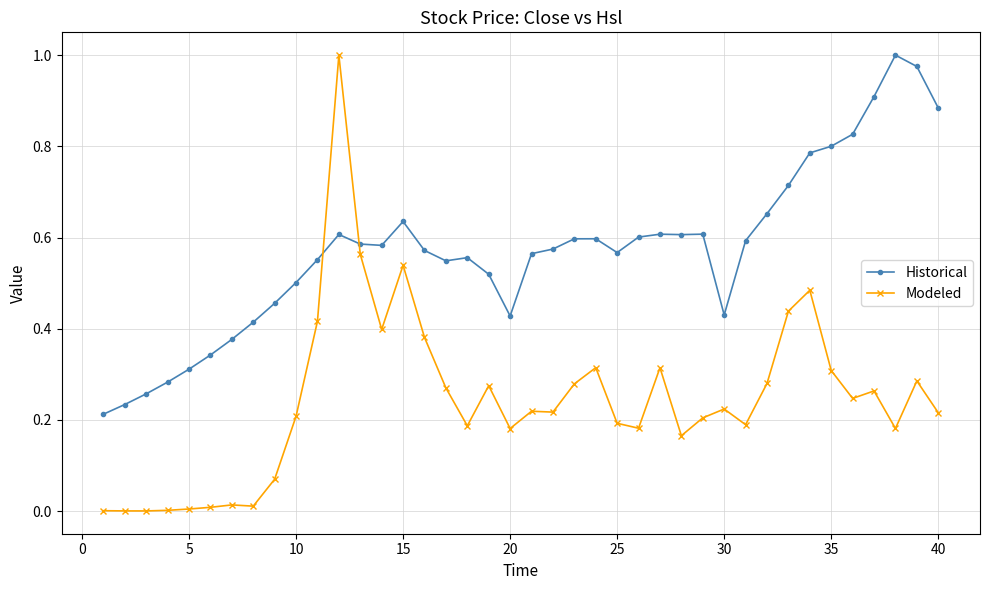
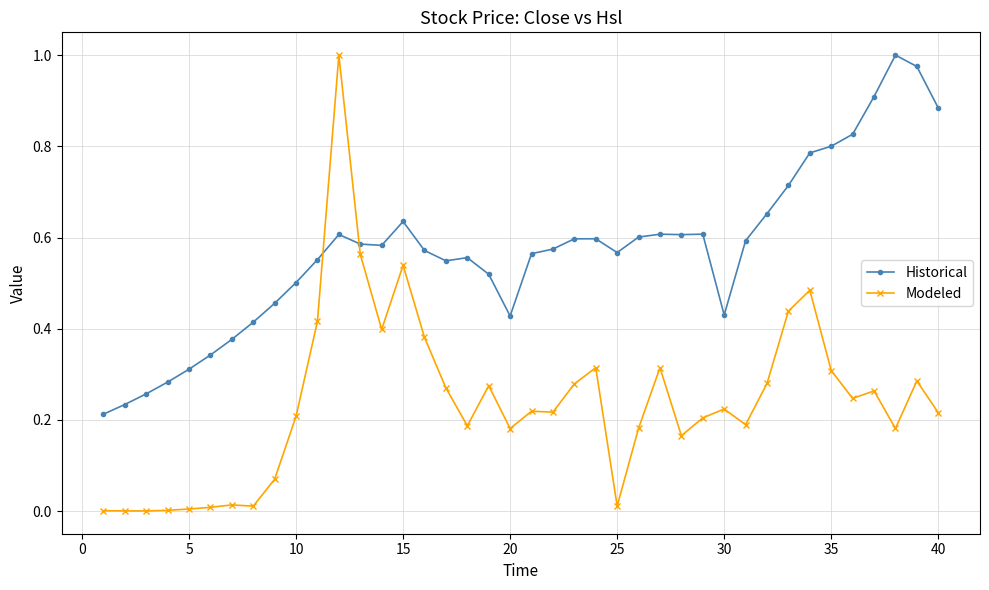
  {
    "Historical": {
      "5": 0.31,
      "10": 0.50,
      "15": 0.64,
      "20": 0.43,
      "25": 0.57,
      "30": 0.43,
      "35": 0.80,
      "40": 0.88
    },
    "Modeled": {
      "5": 0.00,
      "10": 0.21,
      "15": 0.54,
      "20": 0.18,
-     "25": 0.19,
+     "25": 0.01,
      "30": 0.22,
      "35": 0.31,
      "40": 0.22
    }
  }
